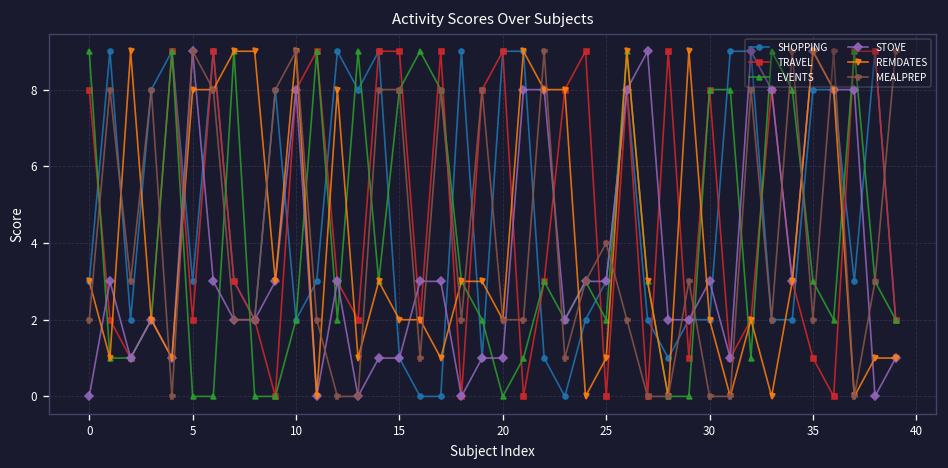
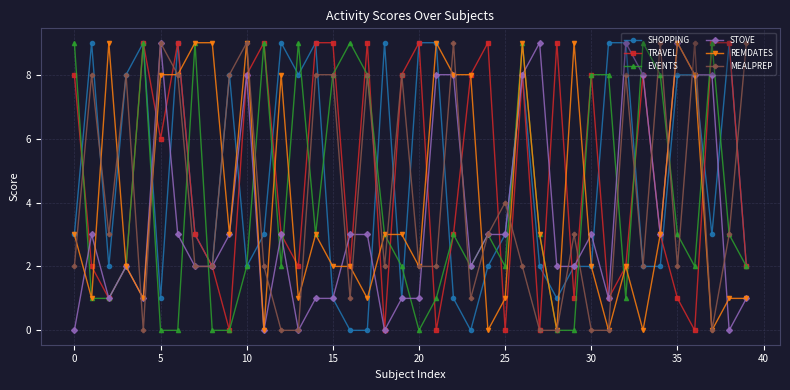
  {
    "SHOPPING": {
-     "5": 3,
+     "5": 1,
      "35": 8
    },
    "TRAVEL": {
      "0": 8,
-     "5": 2,
+     "5": 6,
      "15": 9,
      "25": 0,
      "35": 1
    },
    "EVENTS": {
      "0": 9,
      "5": 0,
      "20": 0,
      "25": 2,
      "35": 3
    },
    "STOVE": {
      "0": 0,
      "20": 1,
      "30": 3
    },
    "REMDATES": {
      "5": 8,
      "15": 2,
      "25": 1
    },
    "MEALPREP": {
      "0": 2,
      "25": 4,
      "30": 0,
      "35": 2
    }
  }
